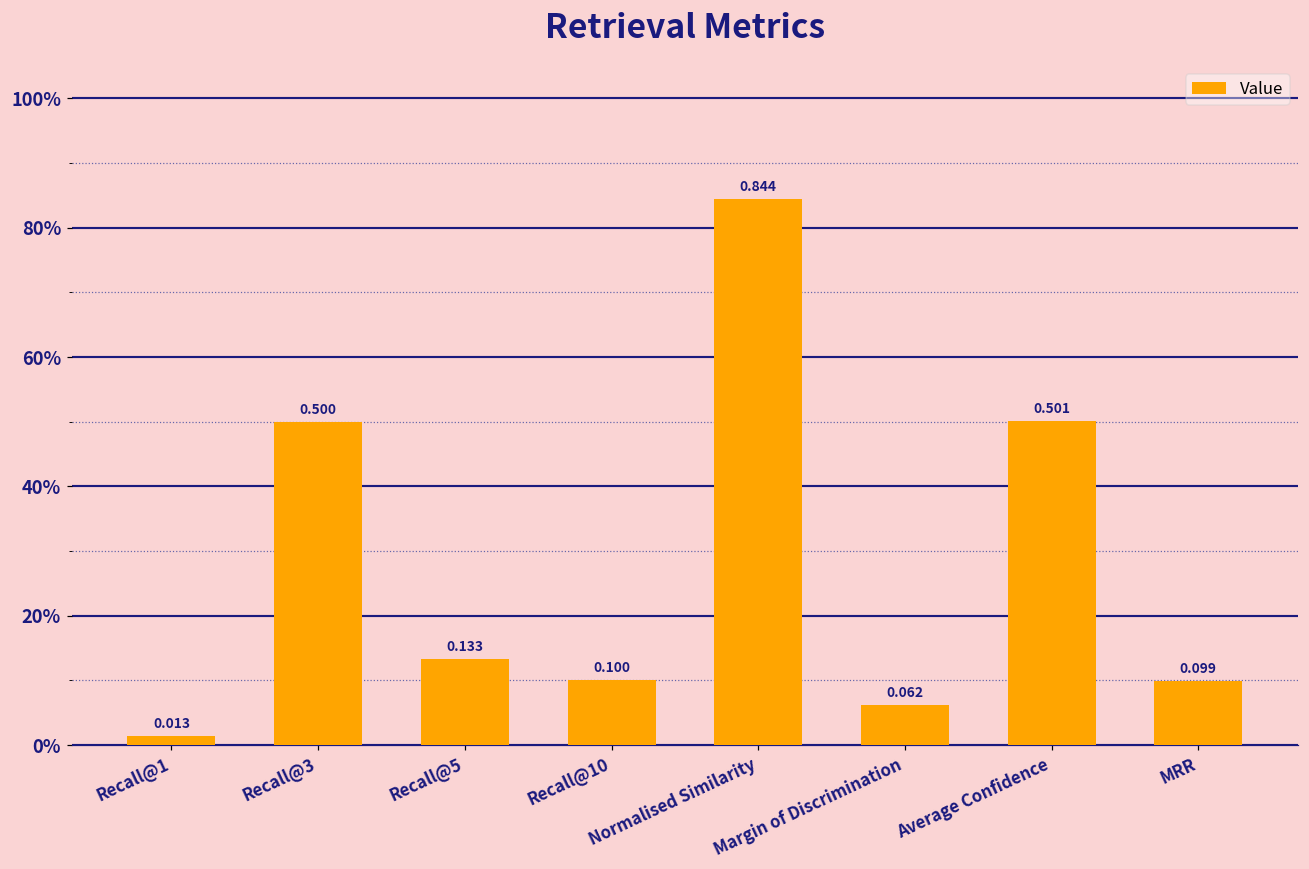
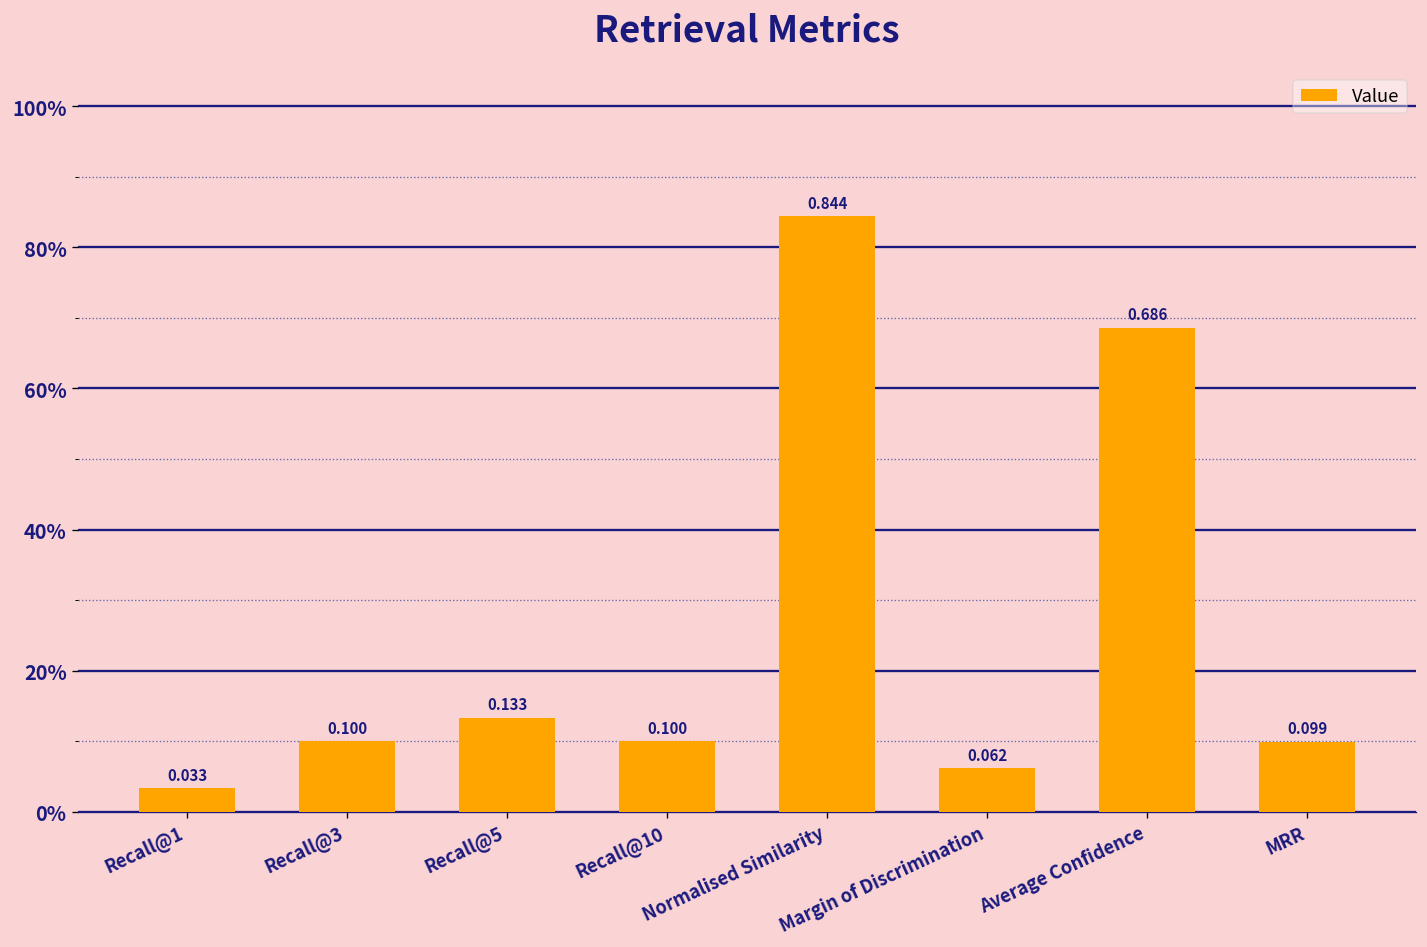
  {
-   "Recall@1": 0.013,
-   "Recall@3": 0.500,
+   "Recall@1": 0.033,
+   "Recall@3": 0.100,
    "Recall@5": 0.133,
    "Recall@10": 0.100,
    "Normalised Similarity": 0.844,
    "Margin of Discrimination": 0.062,
-   "Average Confidence": 0.501,
+   "Average Confidence": 0.686,
    "MRR": 0.099
  }
